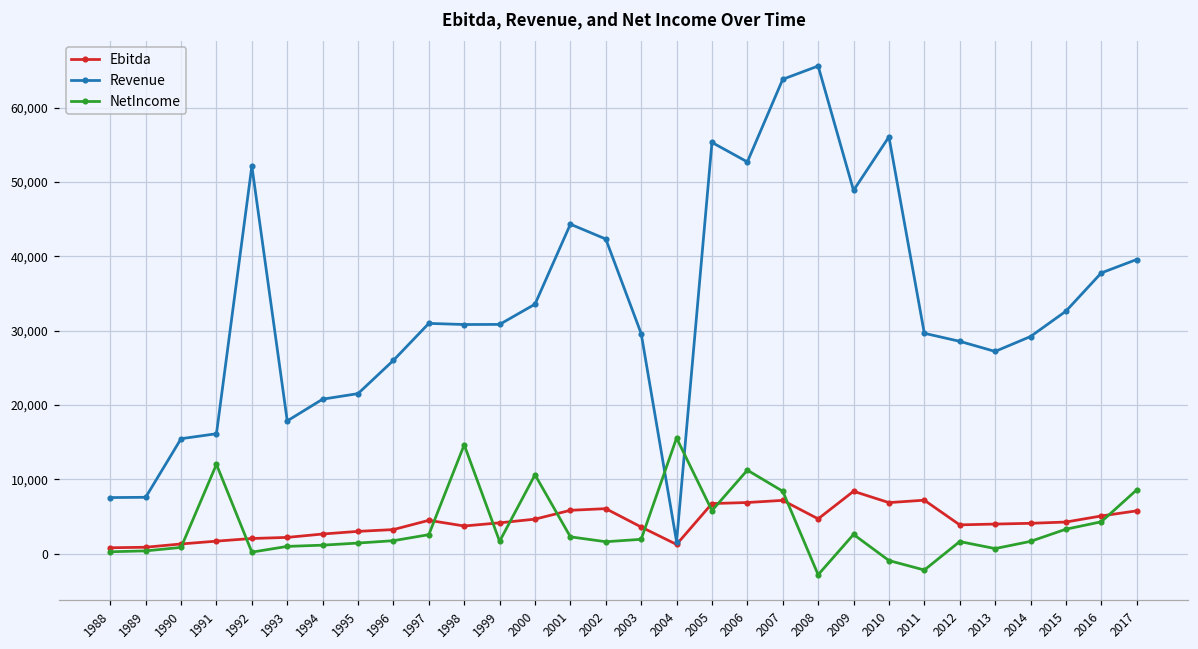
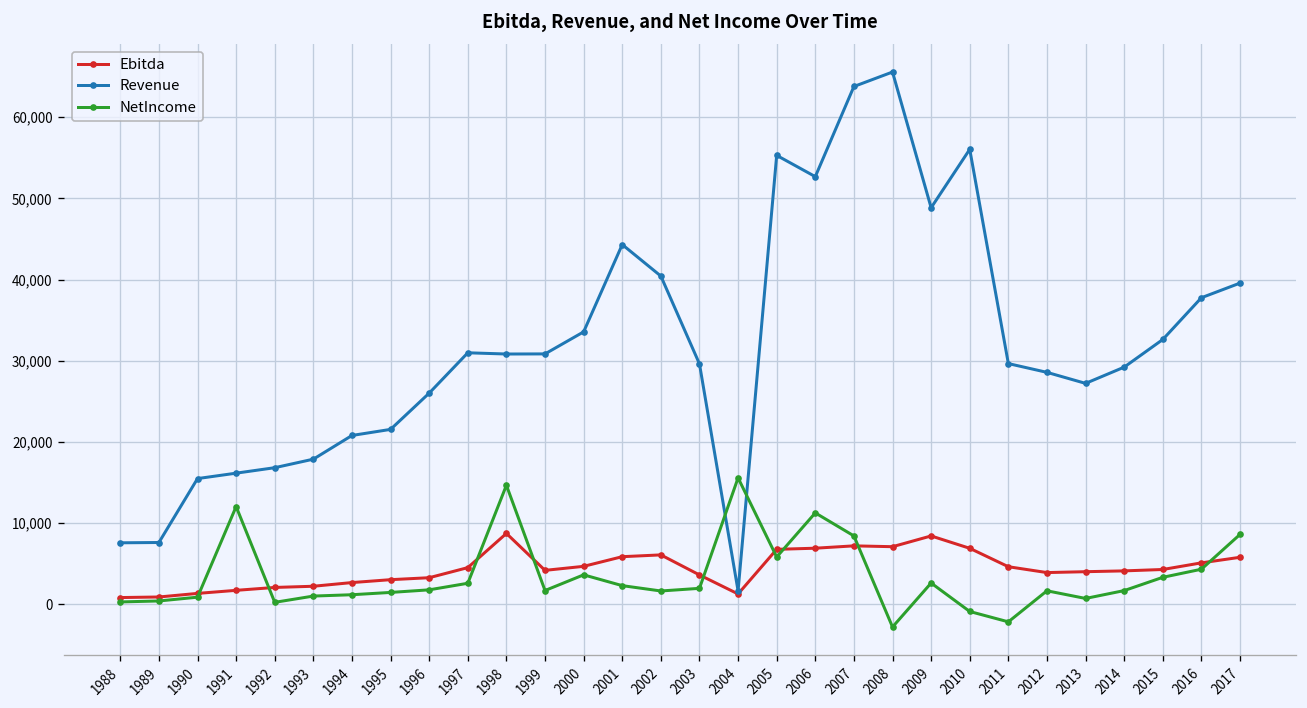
  {
    "Ebitda": {
      "1988": "1,000",
      "1989": "1,000",
      "1990": "1,000",
      "1991": "2,000",
      "1992": "2,000",
      "1993": "2,000",
      "1994": "3,000",
      "1995": "3,000",
      "1996": "3,000",
      "1997": "4,000",
-     "1998": "4,000",
+     "1998": "9,000",
      "1999": "4,000",
      "2000": "5,000",
      "2001": "6,000",
      "2002": "6,000",
      "2003": "4,000",
      "2004": "1,000",
      "2005": "7,000",
      "2006": "7,000",
      "2007": "7,000",
-     "2008": "5,000",
+     "2008": "7,000",
      "2009": "8,000",
      "2010": "7,000",
-     "2011": "7,000",
+     "2011": "5,000",
      "2012": "4,000",
      "2013": "4,000",
      "2014": "4,000",
      "2015": "4,000",
      "2016": "5,000",
      "2017": "6,000"
    },
    "Revenue": {
      "1988": "8,000",
      "1989": "8,000",
      "1990": "15,000",
      "1991": "16,000",
-     "1992": "52,000",
+     "1992": "17,000",
      "1993": "18,000",
      "1994": "21,000",
      "1995": "22,000",
      "1996": "26,000",
      "1997": "31,000",
      "1998": "31,000",
      "1999": "31,000",
      "2000": "34,000",
      "2001": "44,000",
-     "2002": "42,000",
+     "2002": "40,000",
      "2003": "30,000",
      "2004": "2,000",
      "2005": "55,000",
      "2006": "53,000",
      "2007": "64,000",
      "2008": "66,000",
      "2009": "49,000",
      "2010": "56,000",
      "2011": "30,000",
      "2012": "29,000",
      "2013": "27,000",
      "2014": "29,000",
      "2015": "33,000",
      "2016": "38,000",
      "2017": "40,000"
    },
    "NetIncome": {
      "1988": "0",
      "1989": "0",
      "1990": "1,000",
      "1991": "12,000",
      "1992": "0",
      "1993": "1,000",
      "1994": "1,000",
      "1995": "1,000",
      "1996": "2,000",
      "1997": "3,000",
      "1998": "15,000",
      "1999": "2,000",
-     "2000": "11,000",
+     "2000": "4,000",
      "2001": "2,000",
      "2002": "2,000",
      "2003": "2,000",
      "2004": "16,000",
      "2005": "6,000",
      "2006": "11,000",
      "2007": "8,000",
      "2008": "-3,000",
      "2009": "3,000",
      "2010": "-1,000",
      "2011": "-2,000",
      "2012": "2,000",
      "2013": "1,000",
      "2014": "2,000",
      "2015": "3,000",
      "2016": "4,000",
      "2017": "9,000"
    }
  }
